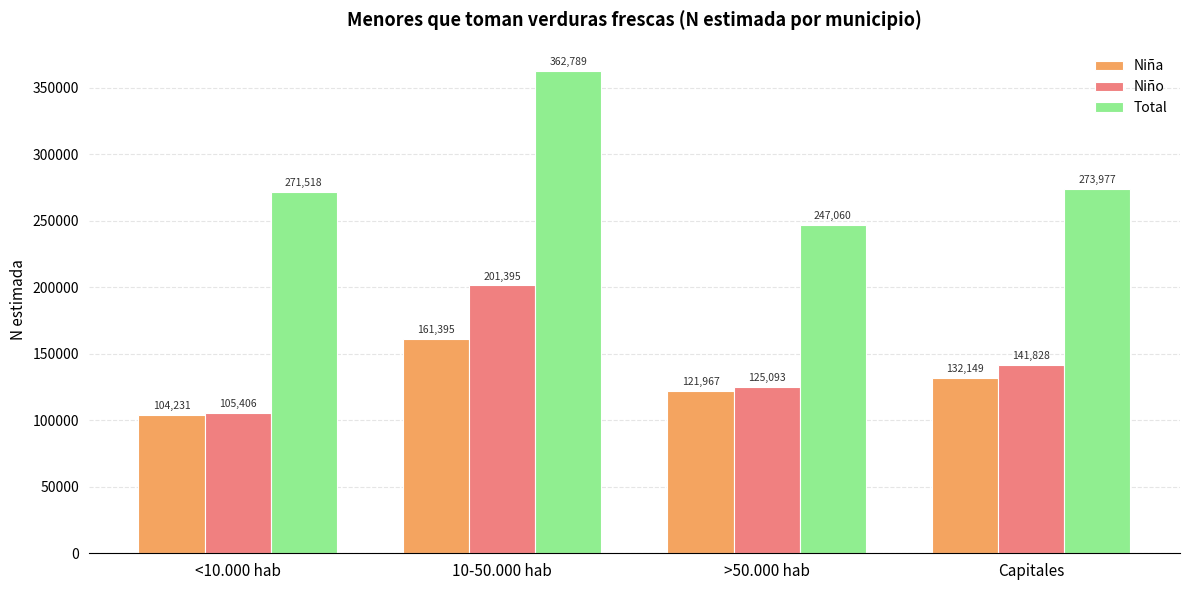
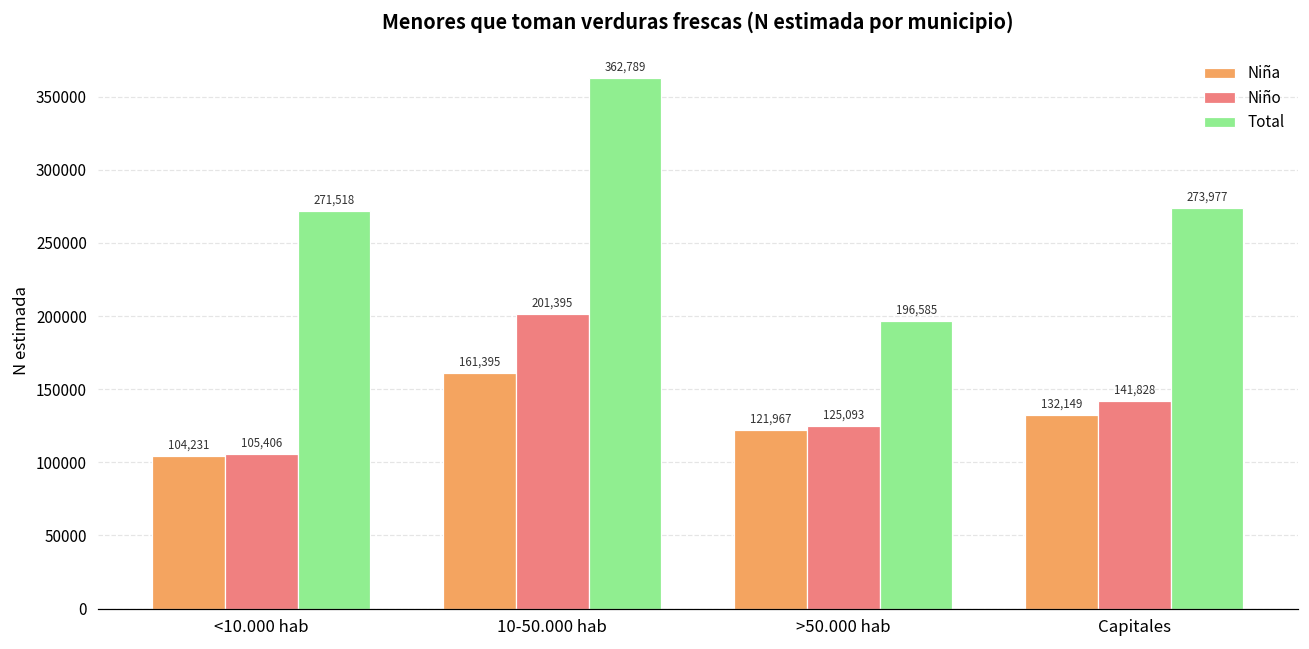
  {
    "Total": {
      "<10.000 hab": "271,518",
      "10-50.000 hab": "362,789",
-     ">50.000 hab": "247,060",
+     ">50.000 hab": "196,585",
      "Capitales": "273,977"
    }
  }
